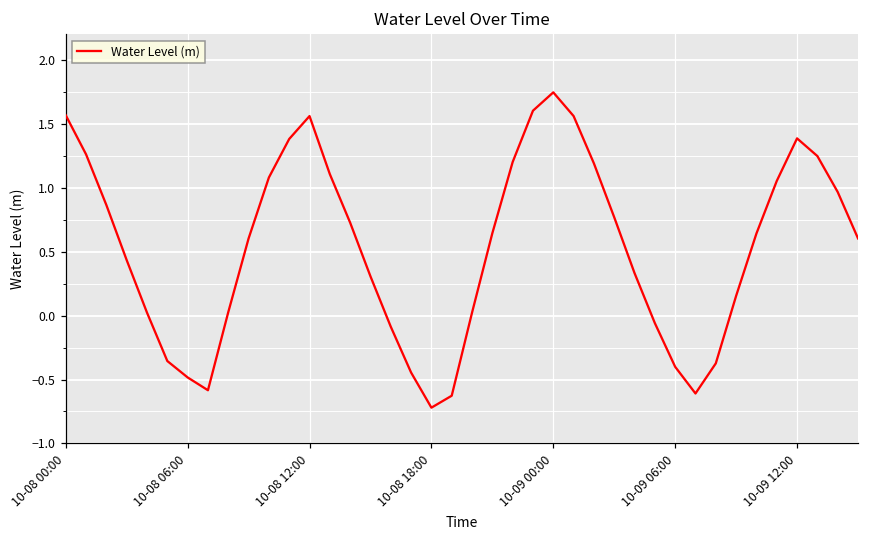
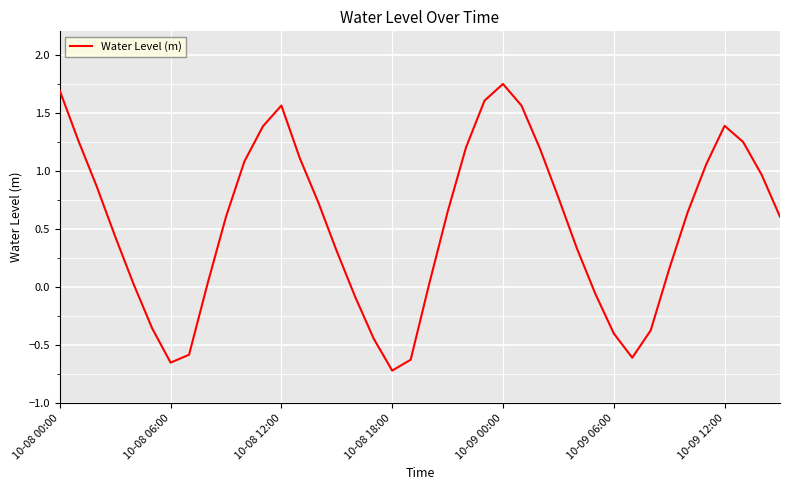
  {
-   "10-08 00:00": 1.57,
-   "10-08 06:00": -0.48,
+   "10-08 00:00": 1.69,
+   "10-08 06:00": -0.65,
    "10-08 12:00": 1.56,
    "10-08 18:00": -0.72,
    "10-09 00:00": 1.75,
    "10-09 06:00": -0.40,
    "10-09 12:00": 1.39
  }
